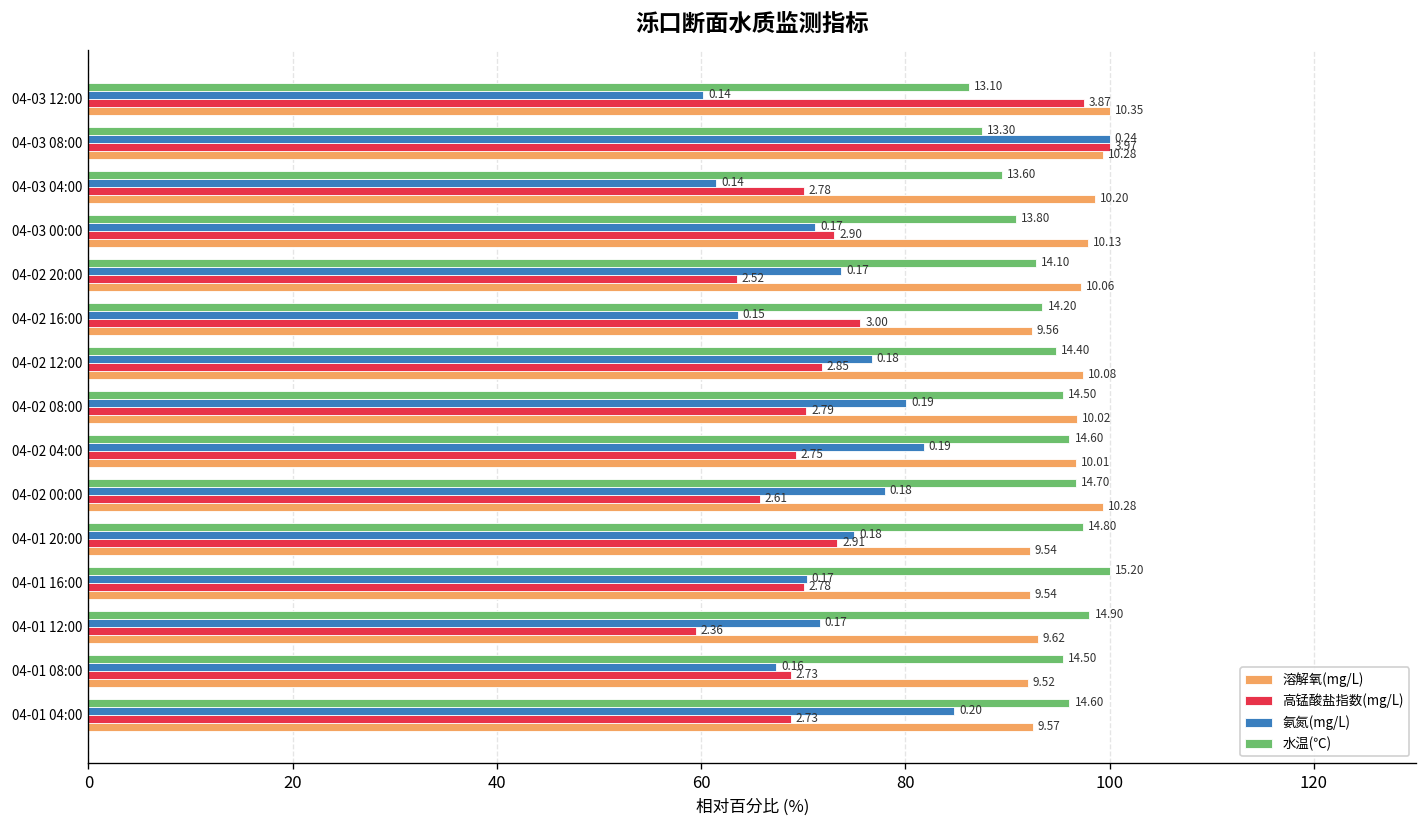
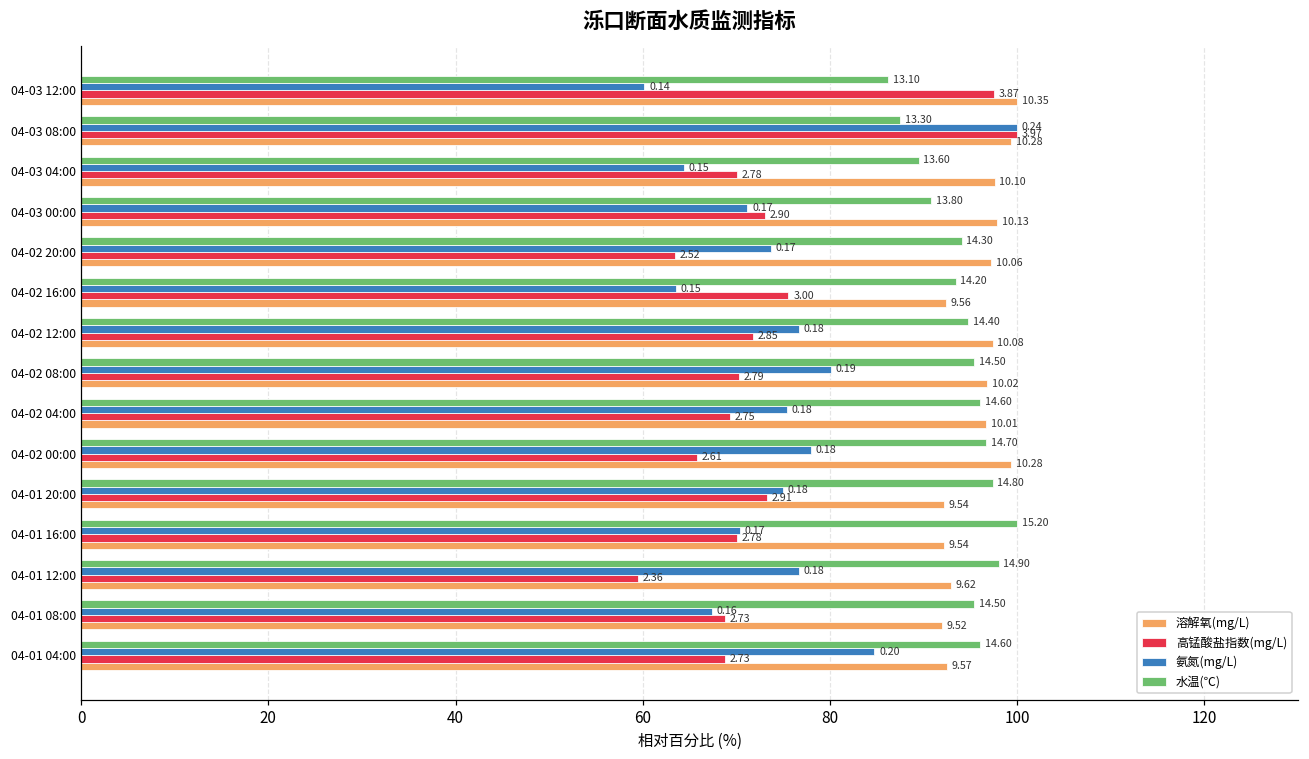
  {
    "溶解氧(mg/L)": {
-     "04-03 04:00": 10.20
+     "04-03 04:00": 10.10
    },
    "高锰酸盐指数(mg/L)": {
      "04-03 12:00": 97,
      "04-01 20:00": 73,
      "04-01 16:00": 70
    },
    "氨氮(mg/L)": {
-     "04-03 04:00": 0.14,
-     "04-02 04:00": 0.19,
-     "04-01 12:00": 0.17
+     "04-03 04:00": 0.15,
+     "04-02 04:00": 0.18,
+     "04-01 12:00": 0.18
    },
    "水温(℃)": {
-     "04-02 20:00": 14.10
+     "04-02 20:00": 14.30
    }
  }
